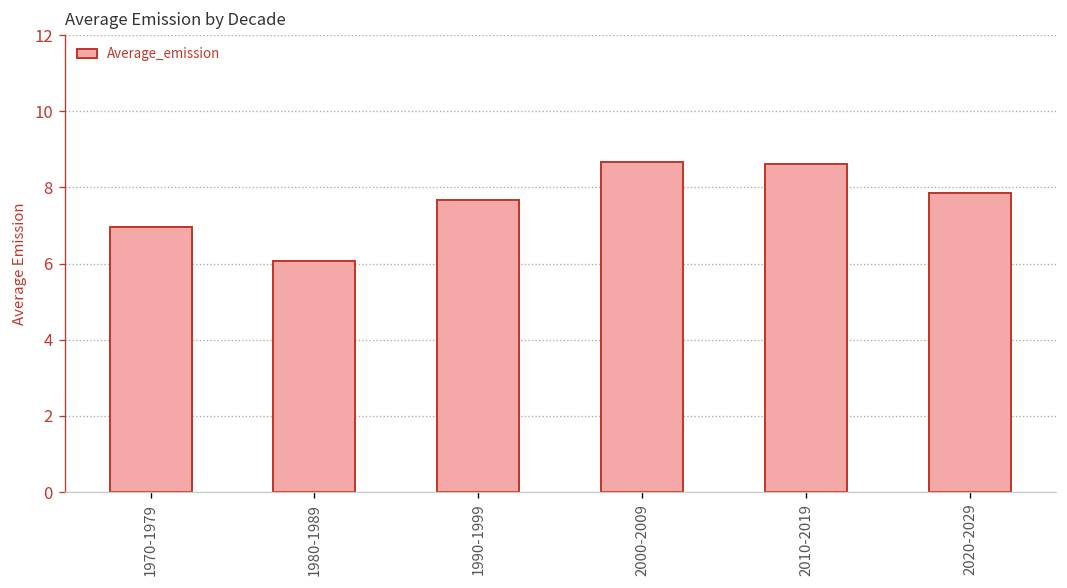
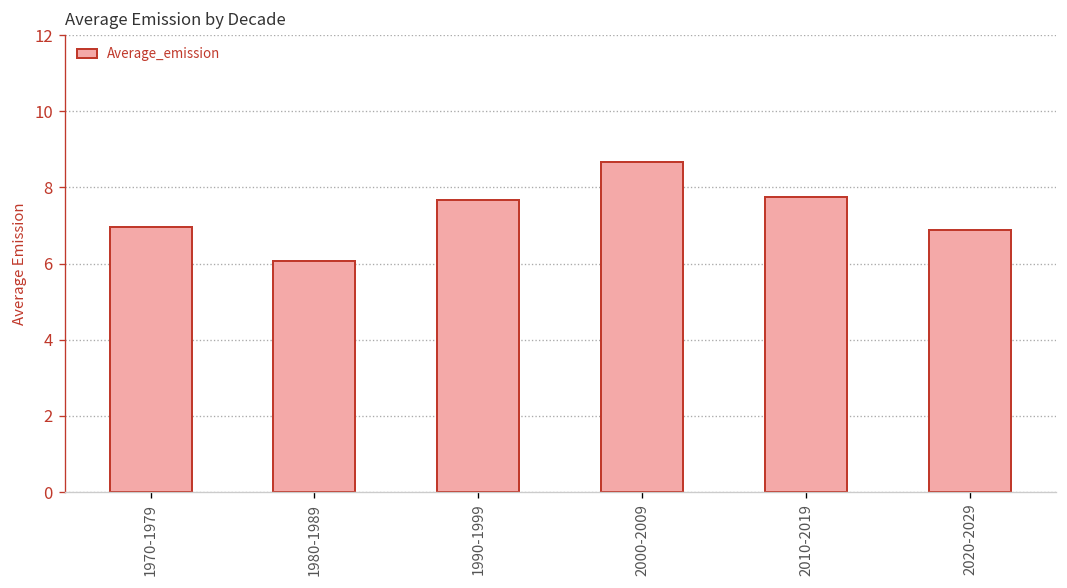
  {
    "1970-1979": 7.0,
    "1980-1989": 6.1,
    "1990-1999": 7.7,
    "2000-2009": 8.7,
-   "2010-2019": 8.6,
-   "2020-2029": 7.9
+   "2010-2019": 7.8,
+   "2020-2029": 6.9
  }
